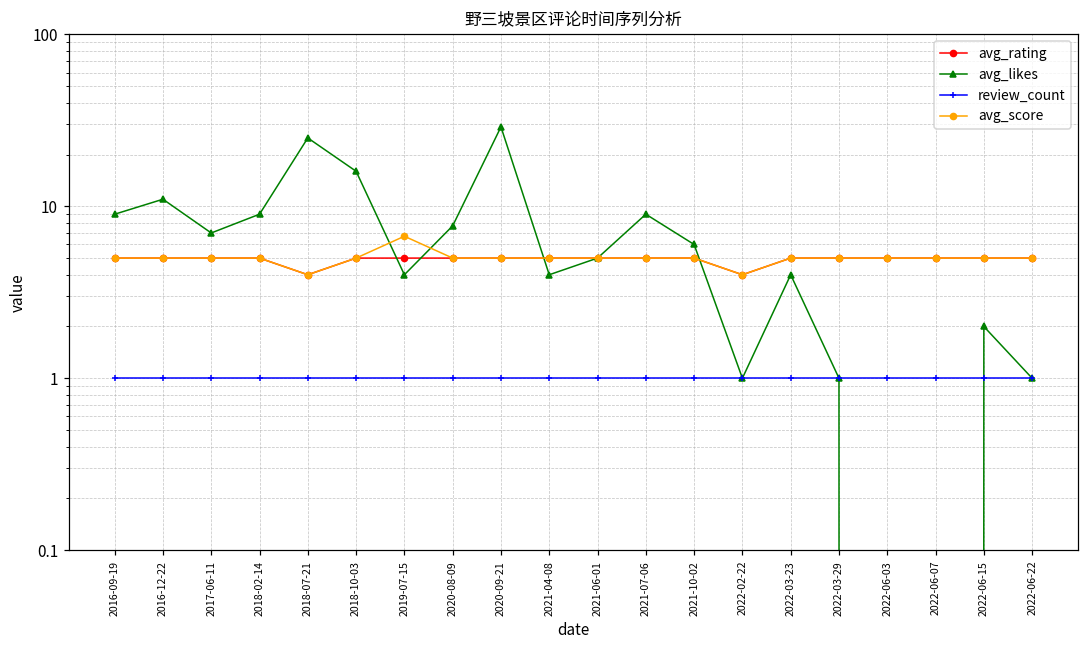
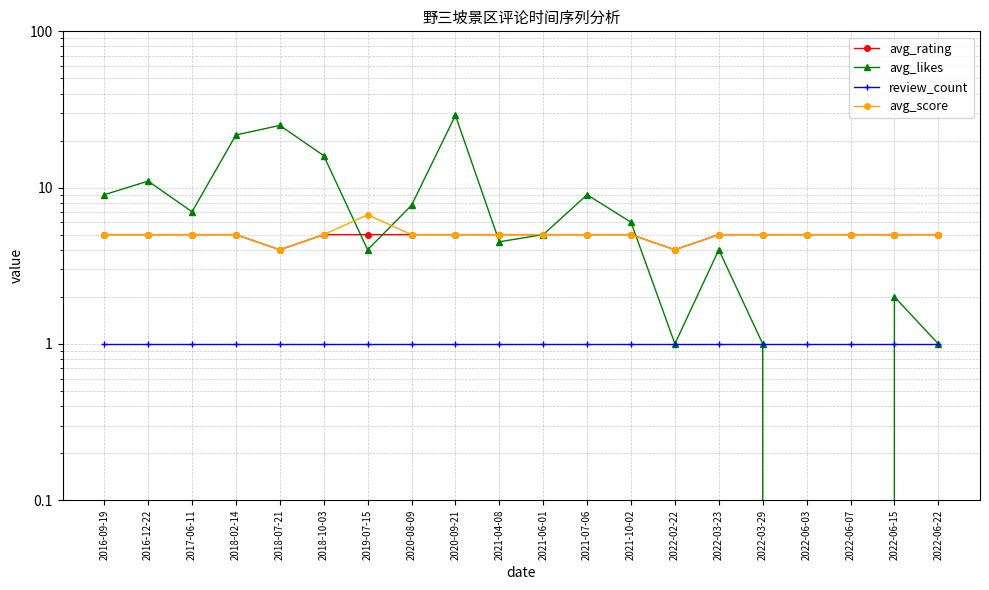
  {
    "avg_rating": {
      "2019-07-15": 5.0
    },
    "avg_likes": {
      "2016-09-19": 9,
      "2016-12-22": 11,
      "2017-06-11": 7,
-     "2018-02-14": 9,
+     "2018-02-14": 22,
      "2018-07-21": 25,
      "2018-10-03": 16,
      "2019-07-15": 4.0,
      "2020-08-09": 8,
      "2020-09-21": 29,
-     "2021-04-08": 4.0,
+     "2021-04-08": 4.5,
      "2021-07-06": 9,
      "2021-10-02": 6.0,
      "2022-03-23": 4.0,
      "2022-06-15": 2.0
    },
    "review_count": {
      "2016-09-19": 1.0,
      "2016-12-22": 1.0,
      "2017-06-11": 1.0,
      "2018-02-14": 1.0,
      "2018-07-21": 1.0,
      "2018-10-03": 1.0,
      "2019-07-15": 1.0,
      "2020-08-09": 1.0,
      "2020-09-21": 1.0,
      "2021-04-08": 1.0,
      "2021-06-01": 1.0,
      "2021-07-06": 1.0,
      "2021-10-02": 1.0,
      "2022-03-23": 1.0,
      "2022-06-03": 1.0,
      "2022-06-07": 1.0,
      "2022-06-15": 1.0
    },
    "avg_score": {
      "2019-07-15": 6.7
    }
  }
